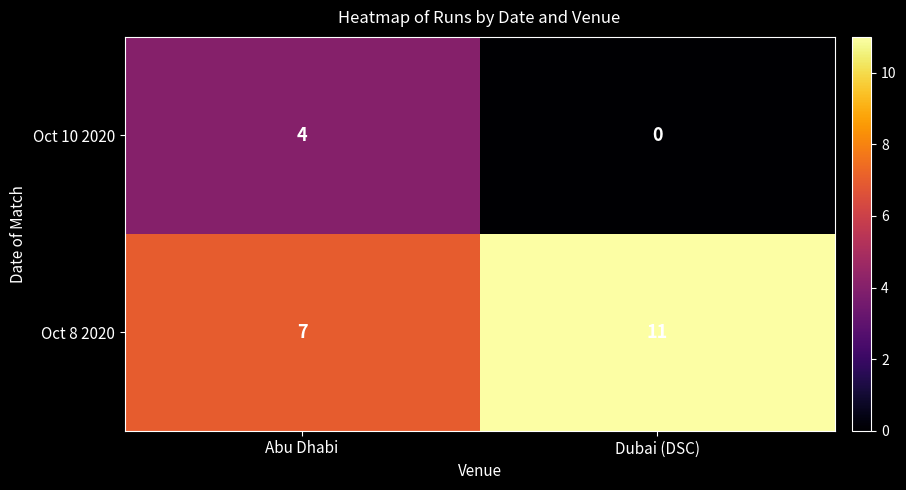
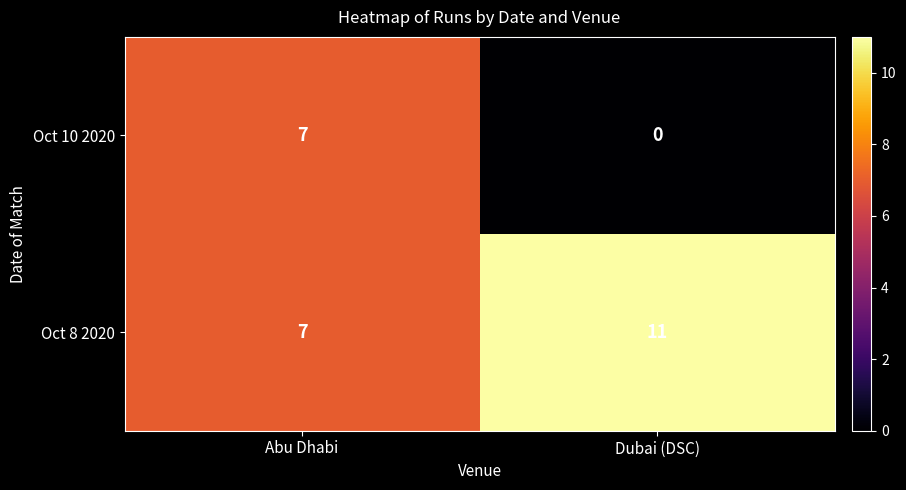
  {
    "Oct 10 2020": {
-     "Abu Dhabi": 4,
+     "Abu Dhabi": 7,
      "Dubai (DSC)": 0
    },
    "Oct 8 2020": {
      "Abu Dhabi": 7,
      "Dubai (DSC)": 11
    }
  }
